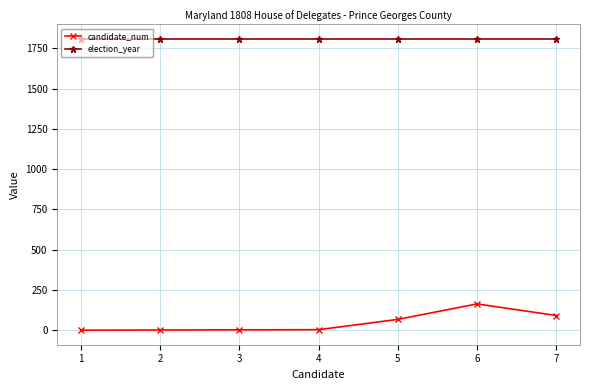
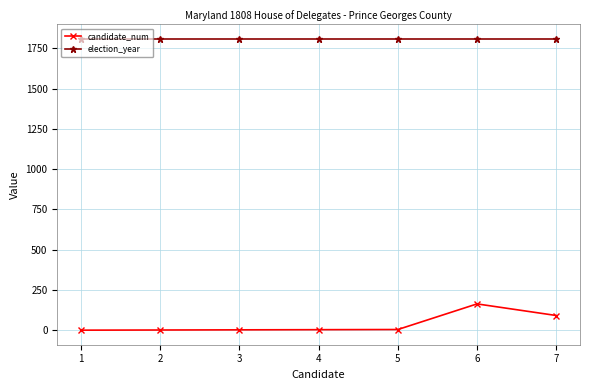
  {
    "candidate_num": {
      "1": 0,
      "2": 0,
      "3": 0,
      "4": 0,
-     "5": 70,
+     "5": 10,
      "6": 160,
      "7": 90
    },
    "election_year": {
      "2": 1810,
      "3": 1810,
      "4": 1810,
      "5": 1810,
      "6": 1810,
      "7": 1810
    }
  }
